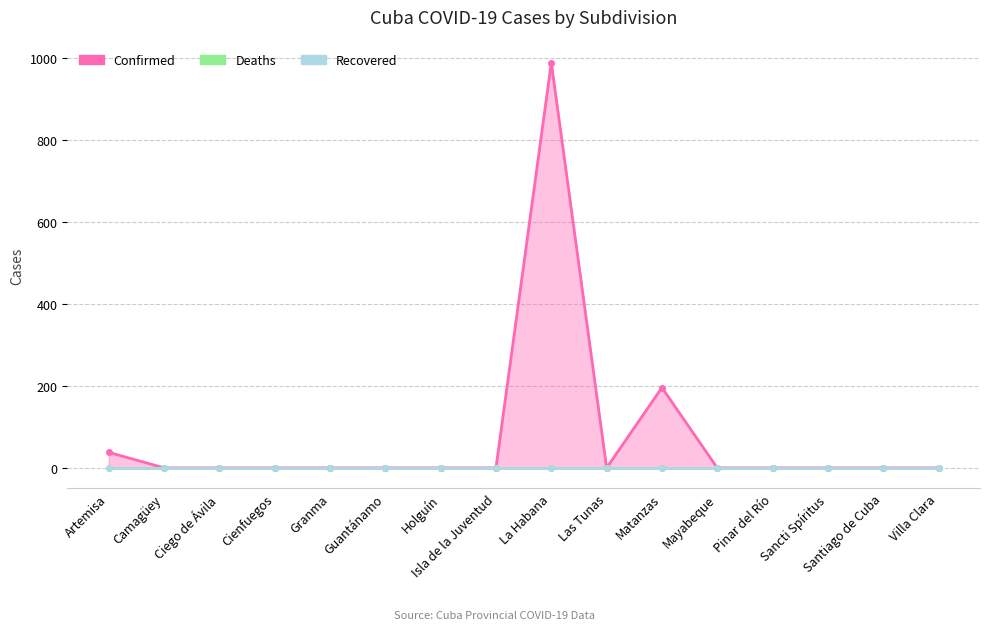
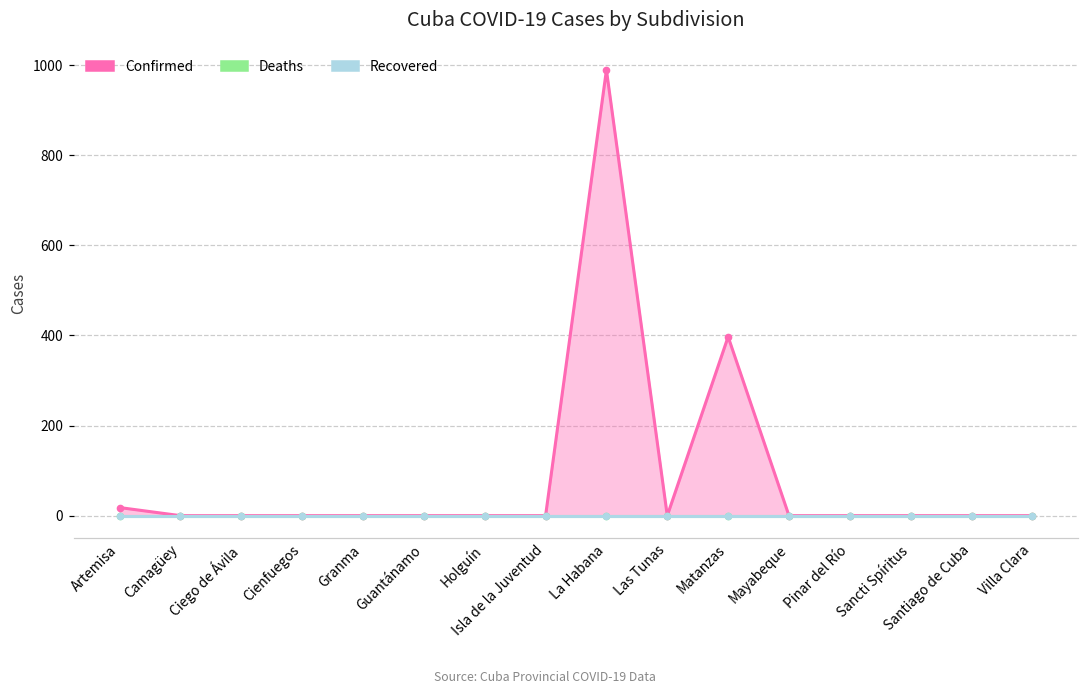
  {
    "Confirmed": {
-     "Artemisa": 40,
+     "Artemisa": 20,
      "La Habana": 990,
-     "Matanzas": 200
+     "Matanzas": 400
    },
    "Recovered": {
      "Artemisa": 0,
      "La Habana": 0,
      "Matanzas": 0
    }
  }
